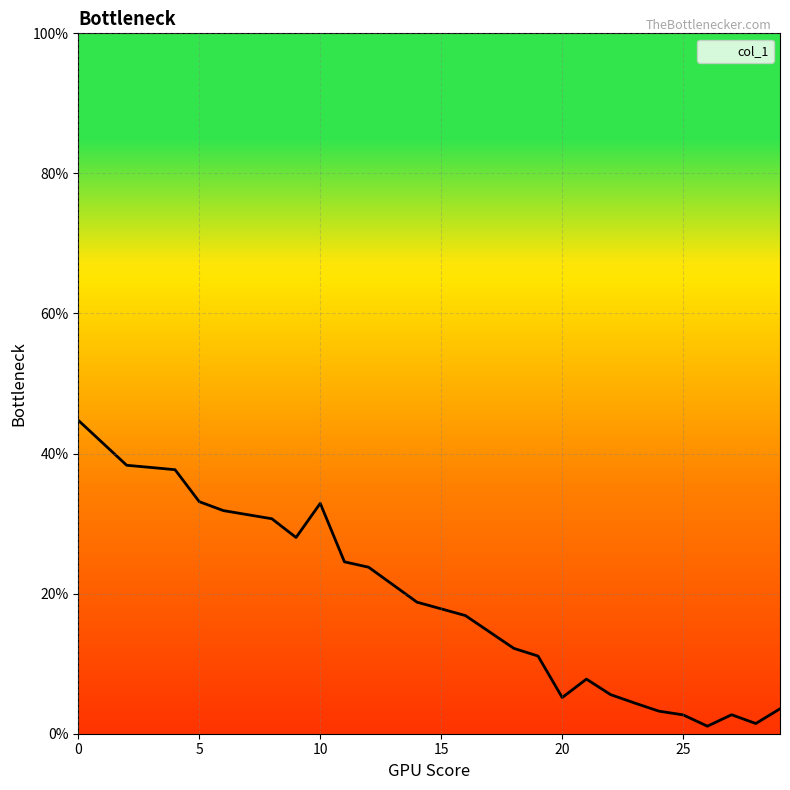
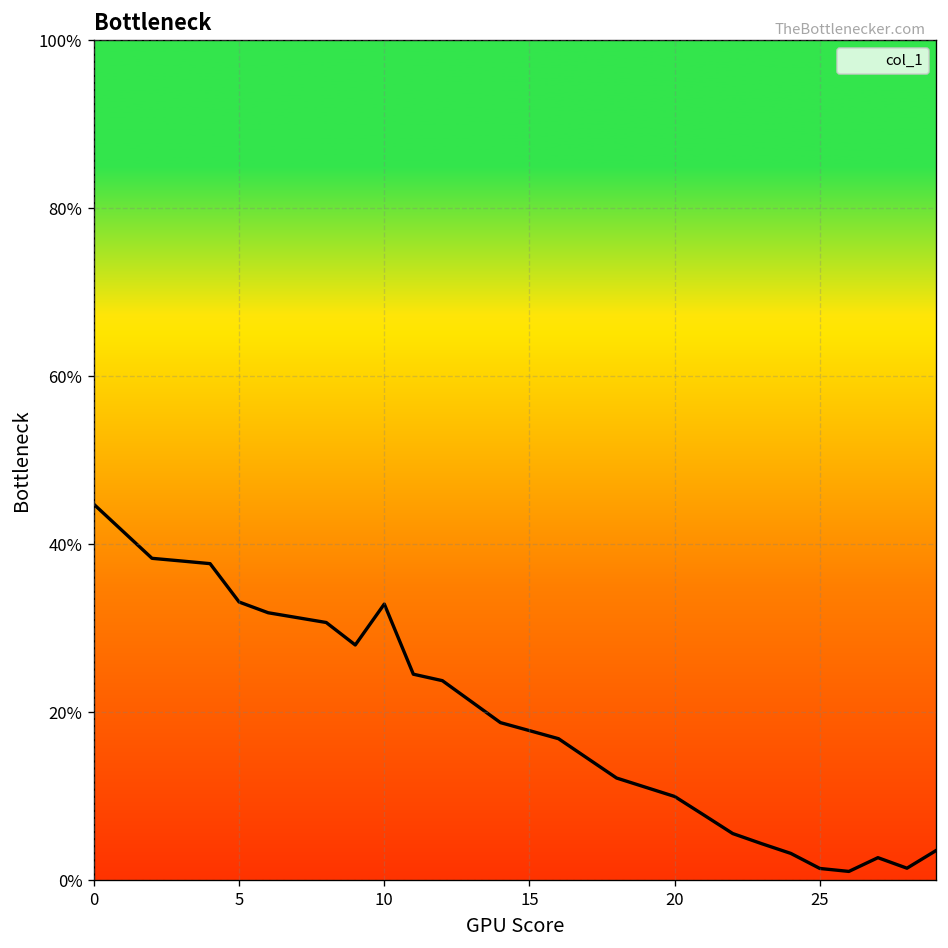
  {
    "0": "45%",
    "5": "33%",
    "10": "33%",
    "15": "18%",
-   "20": "5%",
-   "25": "3%"
+   "20": "10%",
+   "25": "1%"
  }
